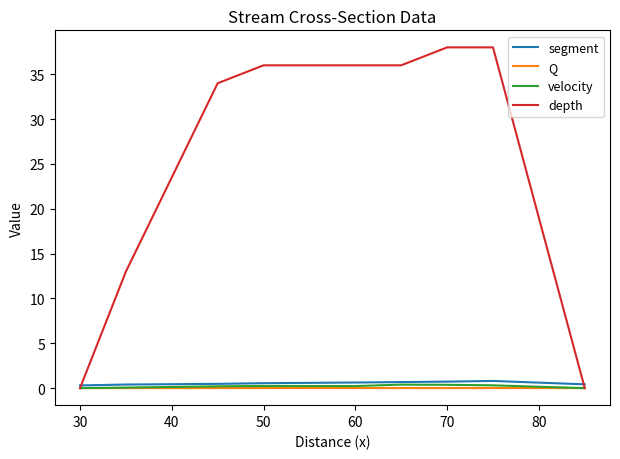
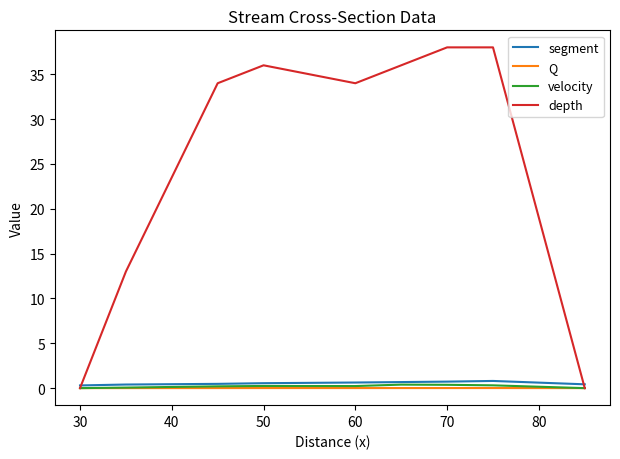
  {
    "segment": {
      "30": 0,
      "50": 1,
      "60": 1,
      "70": 1
    },
    "Q": {
      "70": 0
    },
    "velocity": {
      "70": 0
    },
    "depth": {
      "50": 36,
-     "60": 36,
+     "60": 34,
      "70": 38
    }
  }
